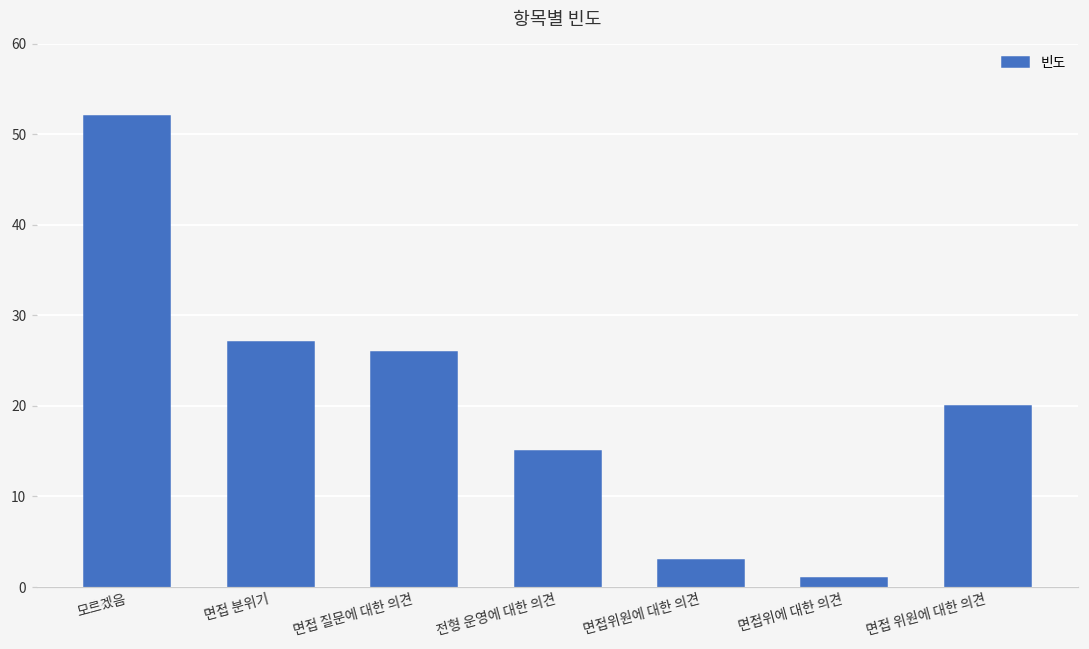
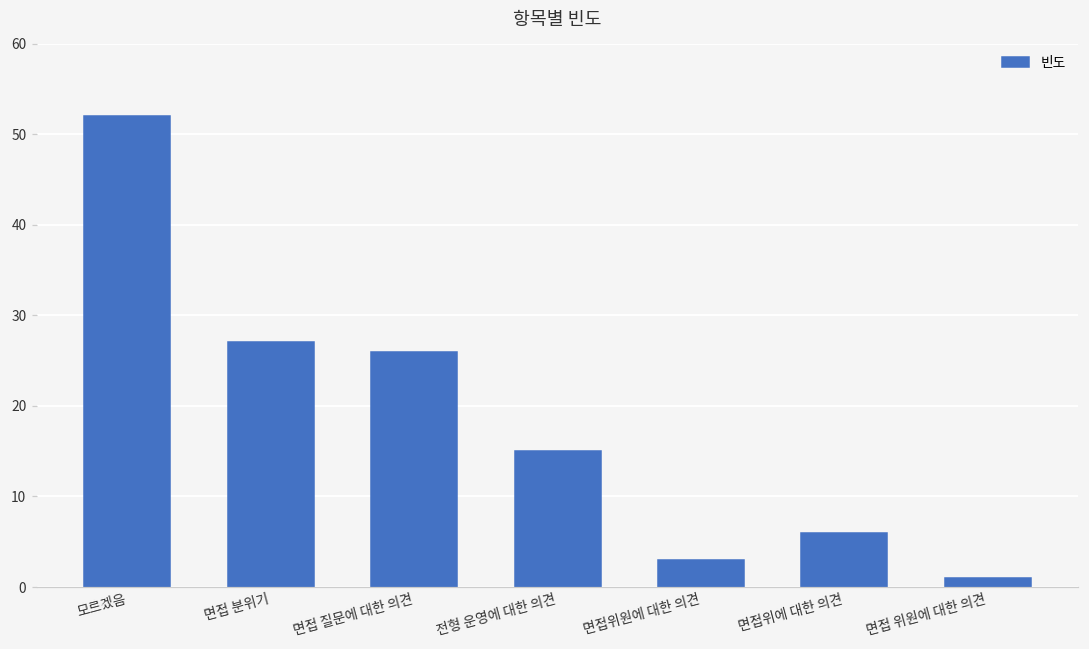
  {
    "모르겠음": 52,
    "면접 분위기": 27,
    "면접 질문에 대한 의견": 26,
    "전형 운영에 대한 의견": 15,
    "면접위원에 대한 의견": 3,
-   "면접위에 대한 의견": 1,
-   "면접 위원에 대한 의견": 20
+   "면접위에 대한 의견": 6,
+   "면접 위원에 대한 의견": 1
  }
